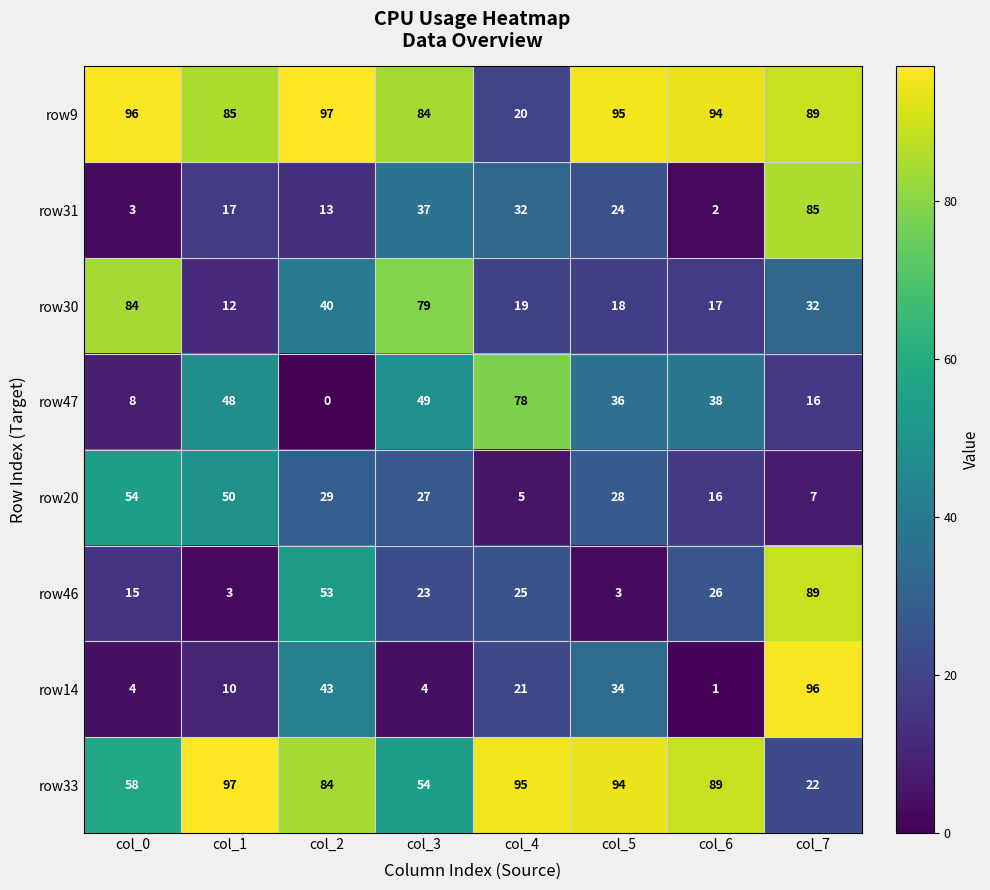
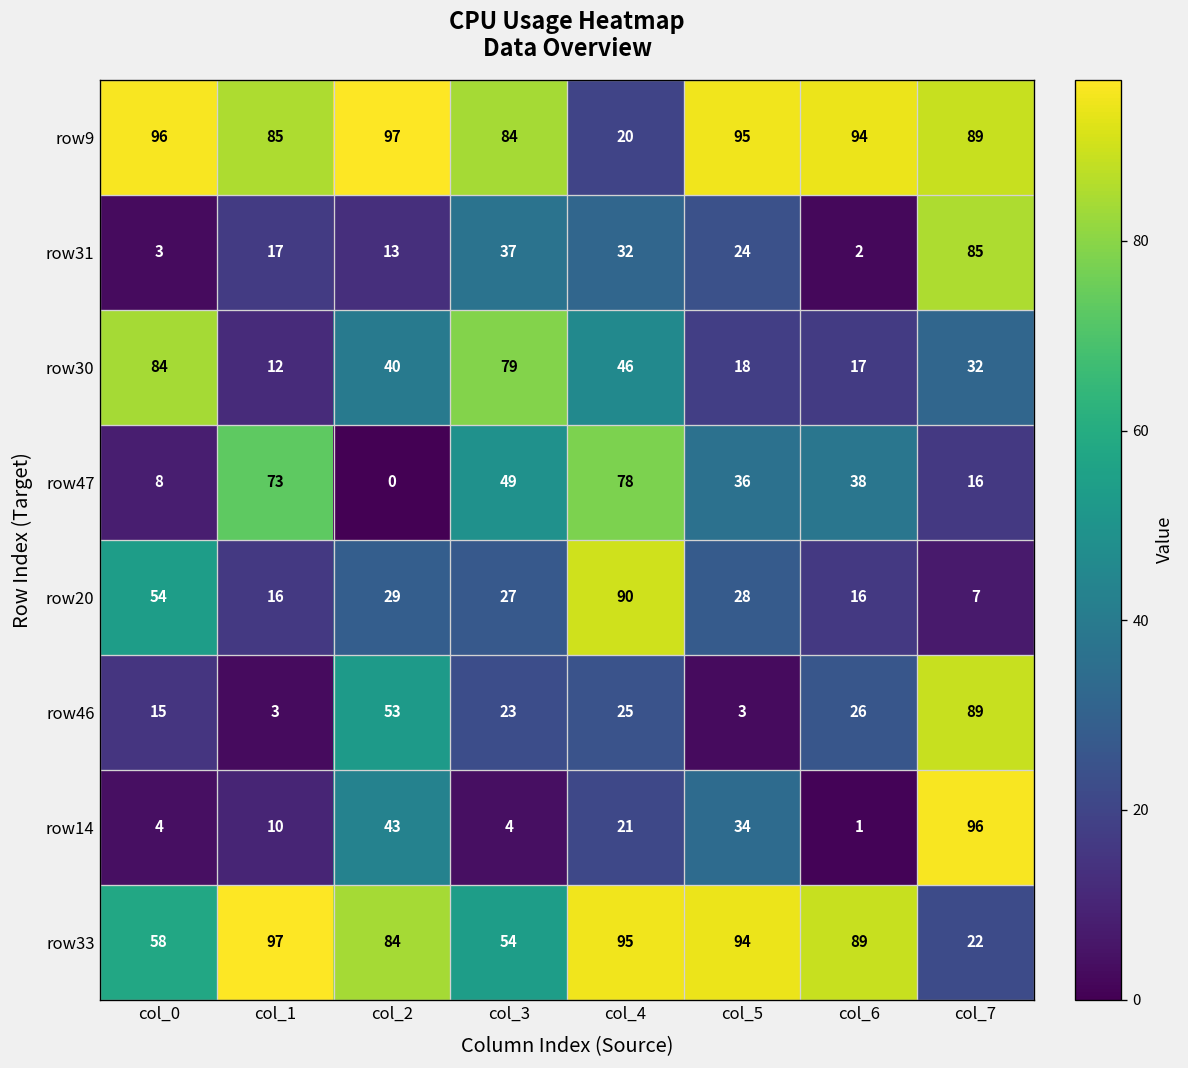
  {
    "row9": {
      "col_0": 96,
      "col_1": 85,
      "col_2": 97,
      "col_3": 84,
      "col_4": 20,
      "col_5": 95,
      "col_6": 94,
      "col_7": 89
    },
    "row31": {
      "col_0": 3,
      "col_1": 17,
      "col_2": 13,
      "col_3": 37,
      "col_4": 32,
      "col_5": 24,
      "col_6": 2,
      "col_7": 85
    },
    "row30": {
      "col_0": 84,
      "col_1": 12,
      "col_2": 40,
      "col_3": 79,
-     "col_4": 19,
+     "col_4": 46,
      "col_5": 18,
      "col_6": 17,
      "col_7": 32
    },
    "row47": {
      "col_0": 8,
-     "col_1": 48,
+     "col_1": 73,
      "col_2": 0,
      "col_3": 49,
      "col_4": 78,
      "col_5": 36,
      "col_6": 38,
      "col_7": 16
    },
    "row20": {
      "col_0": 54,
-     "col_1": 50,
+     "col_1": 16,
      "col_2": 29,
      "col_3": 27,
-     "col_4": 5,
+     "col_4": 90,
      "col_5": 28,
      "col_6": 16,
      "col_7": 7
    },
    "row46": {
      "col_0": 15,
      "col_1": 3,
      "col_2": 53,
      "col_3": 23,
      "col_4": 25,
      "col_5": 3,
      "col_6": 26,
      "col_7": 89
    },
    "row14": {
      "col_0": 4,
      "col_1": 10,
      "col_2": 43,
      "col_3": 4,
      "col_4": 21,
      "col_5": 34,
      "col_6": 1,
      "col_7": 96
    },
    "row33": {
      "col_0": 58,
      "col_1": 97,
      "col_2": 84,
      "col_3": 54,
      "col_4": 95,
      "col_5": 94,
      "col_6": 89,
      "col_7": 22
    }
  }
